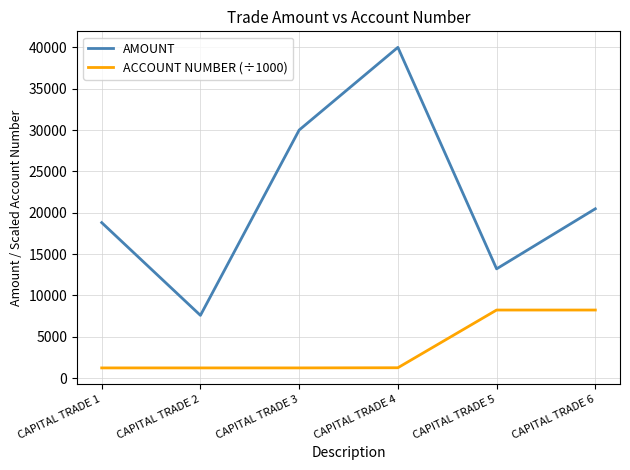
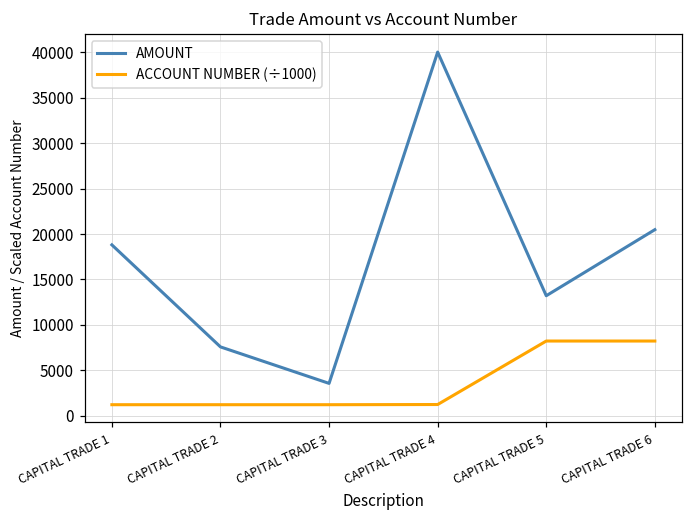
  {
    "AMOUNT": {
      "CAPITAL TRADE 1": 19000,
      "CAPITAL TRADE 2": 8000,
-     "CAPITAL TRADE 3": 30000,
+     "CAPITAL TRADE 3": 4000,
      "CAPITAL TRADE 4": 40000,
      "CAPITAL TRADE 5": 13000,
      "CAPITAL TRADE 6": 20000
    },
    "ACCOUNT NUMBER (÷1000)": {
      "CAPITAL TRADE 1": 1000,
      "CAPITAL TRADE 2": 1000,
      "CAPITAL TRADE 3": 1000,
      "CAPITAL TRADE 4": 1000,
      "CAPITAL TRADE 5": 8000,
      "CAPITAL TRADE 6": 8000
    }
  }
